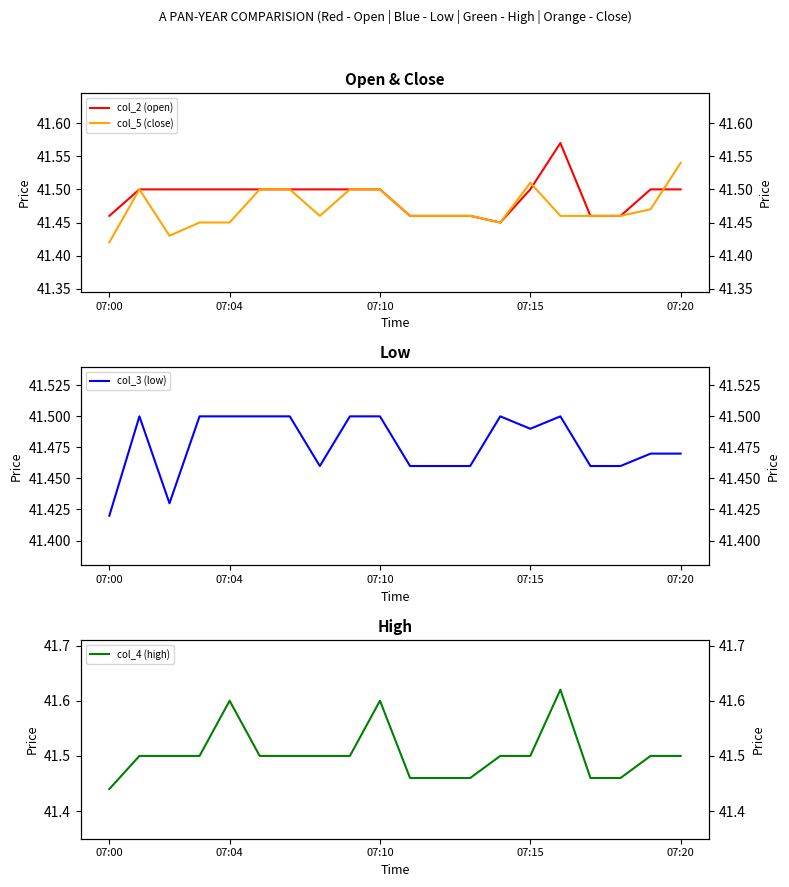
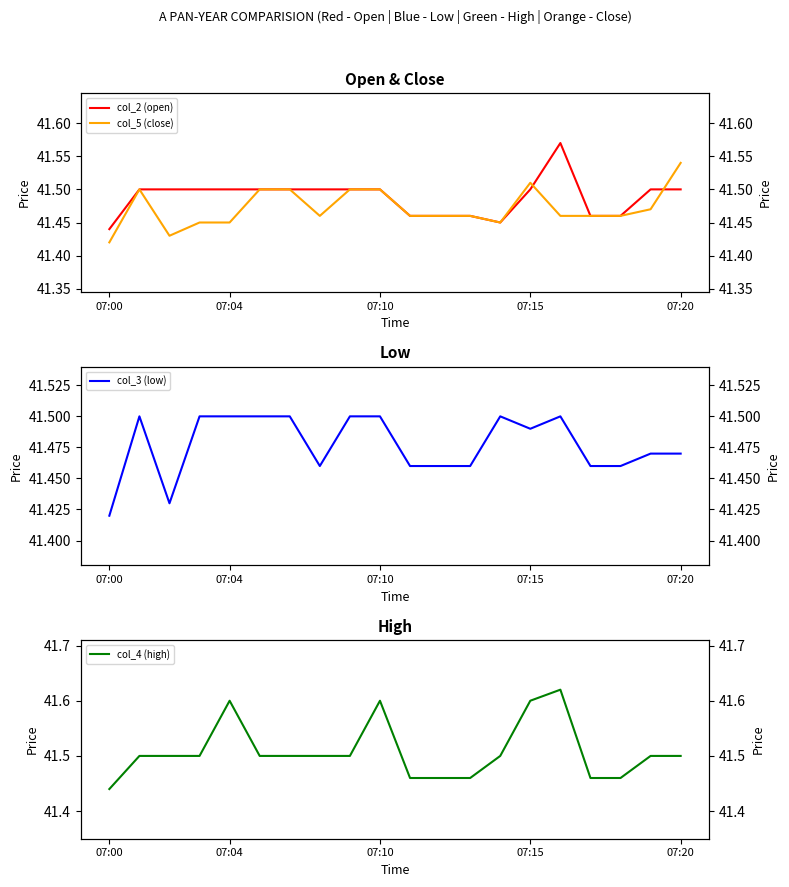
  {
    "Open & Close": {
      "col_2 (open)": {
-       "07:00": 41.46,
+       "07:00": 41.44,
        "07:04": 41.50,
        "07:15": 41.50,
        "07:20": 41.50
      },
      "col_5 (close)": {
        "07:00": 41.42,
        "07:04": 41.45,
        "07:15": 41.51,
        "07:20": 41.54
      }
    },
    "Low": {
      "07:00": 41.420,
      "07:04": 41.500,
      "07:10": 41.500,
      "07:15": 41.490,
      "07:20": 41.470
    },
    "High": {
      "07:00": 41.44,
      "07:04": 41.6,
      "07:10": 41.6,
-     "07:15": 41.5,
+     "07:15": 41.6,
      "07:20": 41.5
    }
  }
